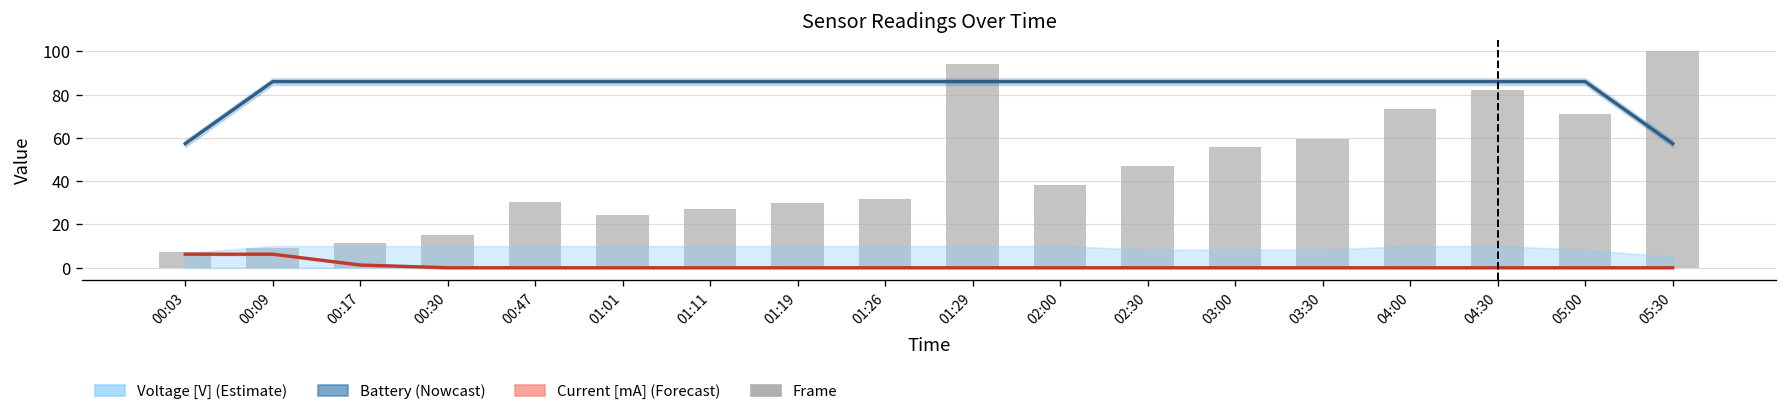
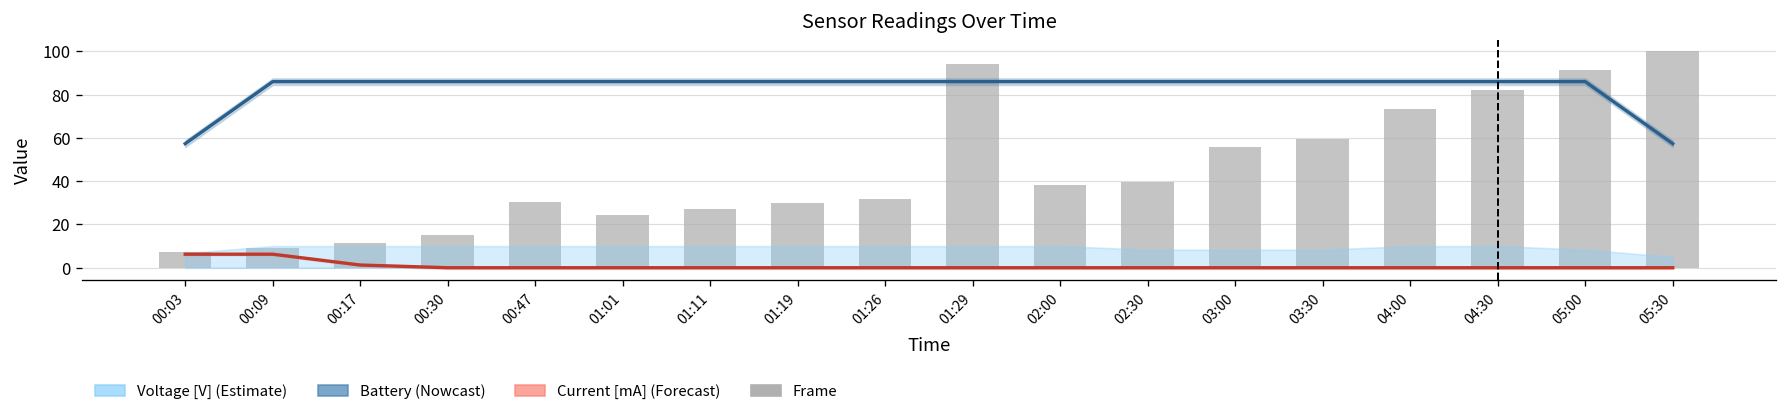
  {
    "Frame": {
      "00:03": 7,
      "00:09": 9,
      "00:17": 11,
      "00:30": 15,
      "00:47": 30,
      "01:01": 24,
      "01:11": 27,
      "01:19": 30,
      "01:26": 32,
      "01:29": 94,
      "02:00": 38,
-     "02:30": 47,
+     "02:30": 40,
      "03:00": 56,
      "03:30": 59,
      "04:00": 74,
      "04:30": 82,
-     "05:00": 71,
+     "05:00": 91,
      "05:30": 100
    }
  }
